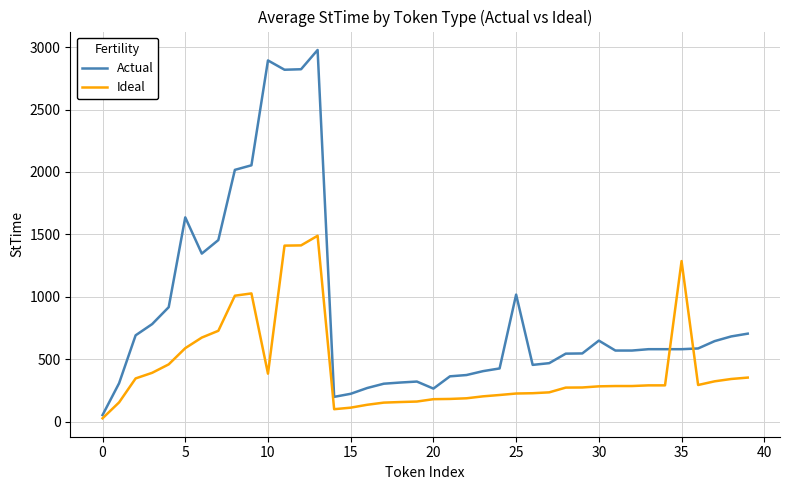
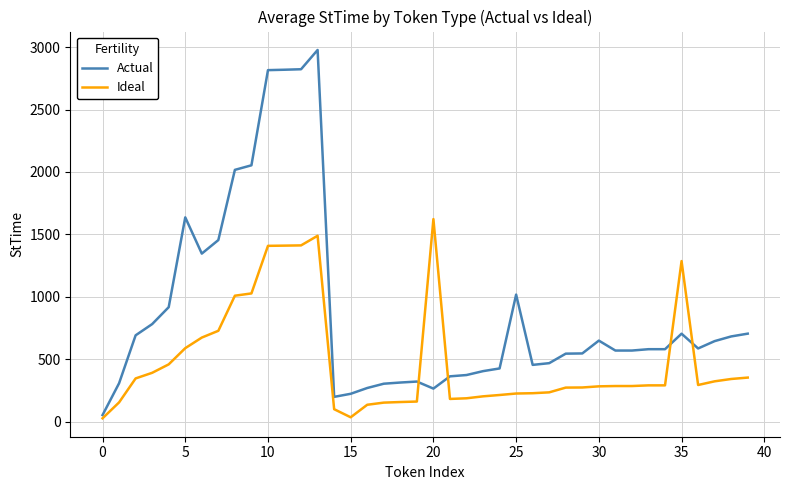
  {
    "Actual": {
      "0": 50,
      "5": 1640,
-     "10": 2890,
+     "10": 2820,
      "15": 220,
      "20": 260,
      "25": 1020,
      "30": 650,
-     "35": 580
+     "35": 700
    },
    "Ideal": {
      "0": 30,
      "5": 590,
-     "10": 380,
-     "15": 110,
-     "20": 180,
+     "10": 1410,
+     "15": 30,
+     "20": 1620,
      "25": 220,
      "30": 280,
      "35": 1290
    }
  }
